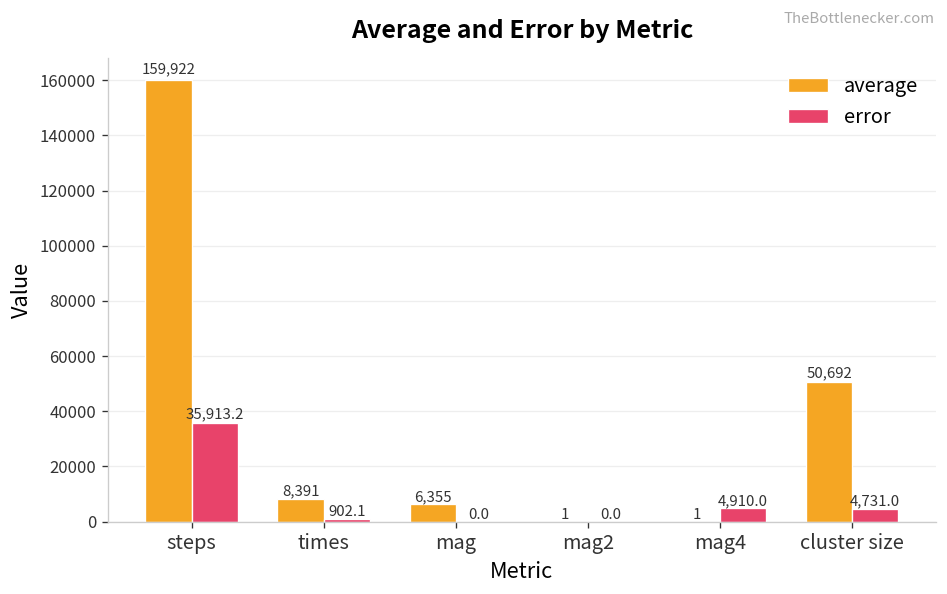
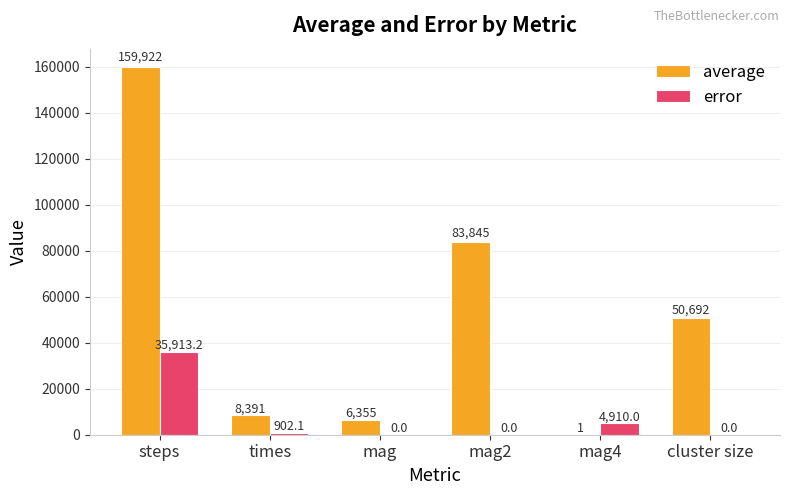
  {
    "average": {
      "steps": "159,922",
      "times": "8,391",
      "mag": "6,355",
-     "mag2": "1",
+     "mag2": "83,845",
      "mag4": "1",
      "cluster size": "50,692"
    },
    "error": {
      "steps": "35,913.2",
      "times": "902.1",
      "mag": "0.0",
      "mag2": "0.0",
      "mag4": "4,910.0",
-     "cluster size": "4,731.0"
+     "cluster size": "0.0"
    }
  }
